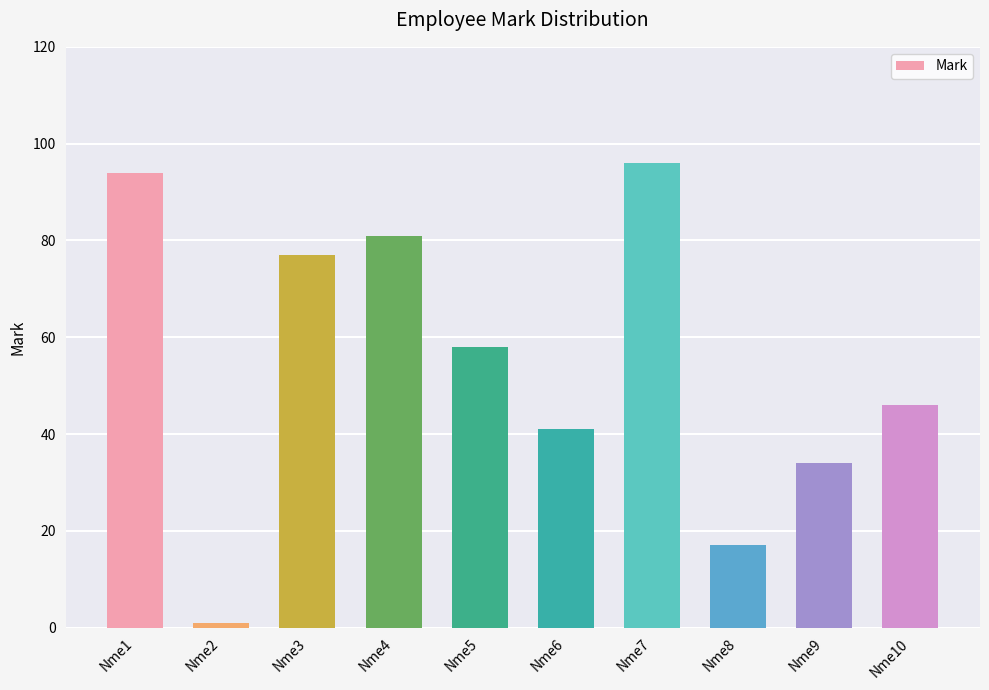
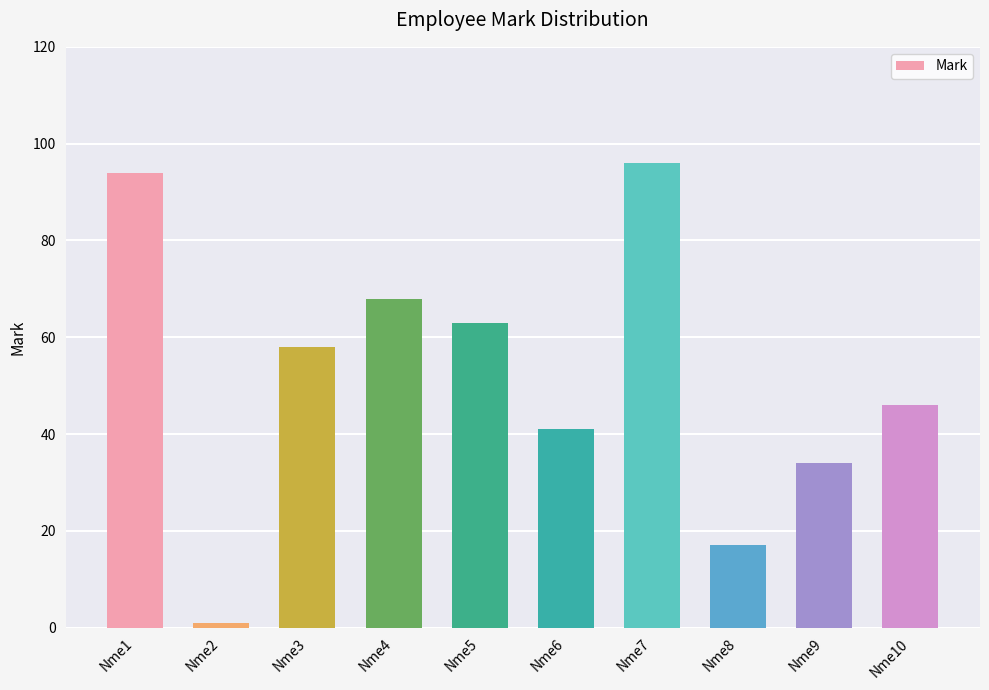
  {
    "Nme1": 94,
    "Nme2": 1,
-   "Nme3": 77,
-   "Nme4": 81,
-   "Nme5": 58,
+   "Nme3": 58,
+   "Nme4": 68,
+   "Nme5": 63,
    "Nme6": 41,
    "Nme7": 96,
    "Nme8": 17,
    "Nme9": 34,
    "Nme10": 46
  }
